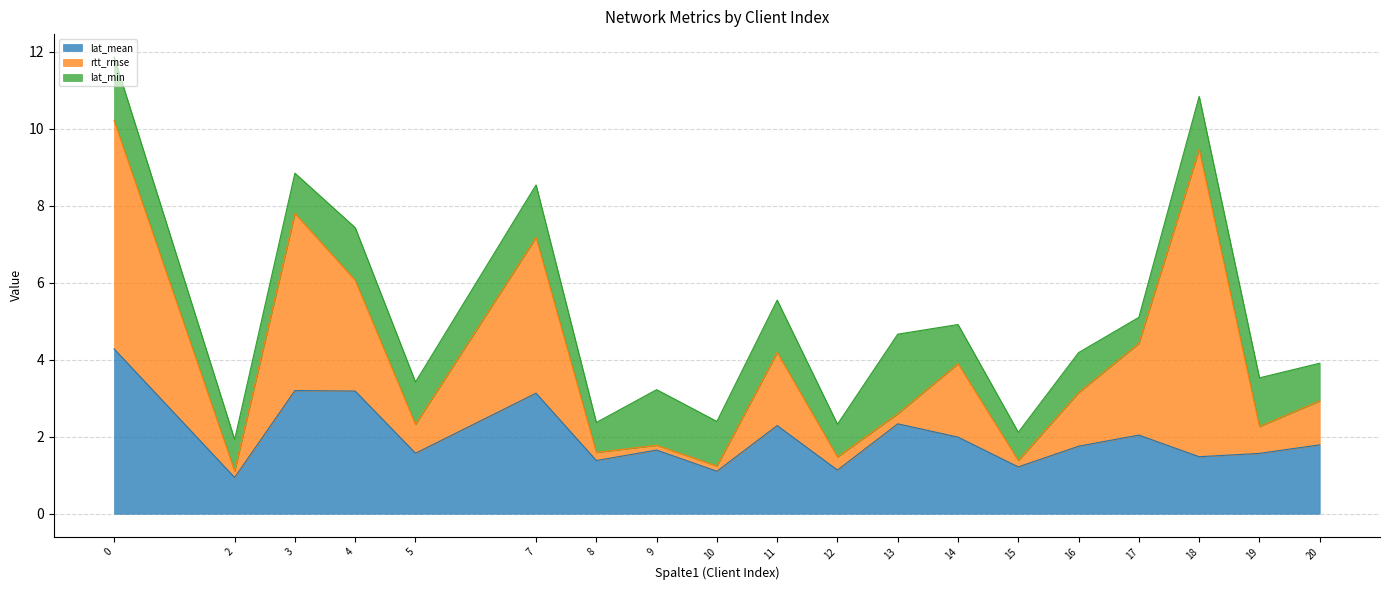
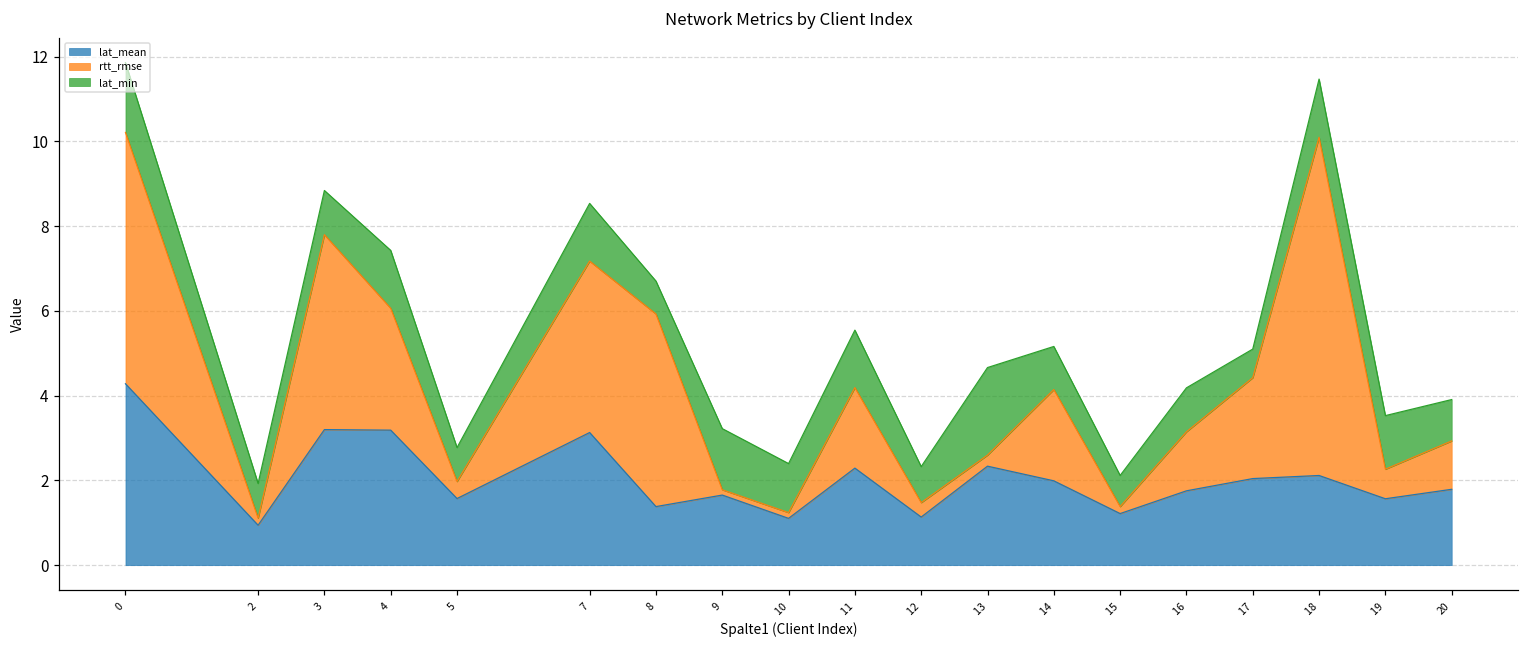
  {
    "lat_mean": {
      "0": 4.3,
      "2": 0.9,
      "3": 3.2,
      "4": 3.2,
      "5": 1.6,
      "7": 3.1,
      "8": 1.4,
      "9": 1.7,
      "10": 1.1,
      "11": 2.3,
      "12": 1.1,
      "13": 2.3,
      "14": 2.0,
      "15": 1.2,
      "16": 1.8,
      "17": 2.0,
-     "18": 1.5,
+     "18": 2.1,
      "19": 1.6,
      "20": 1.8
    },
    "rtt_rmse": {
      "0": 5.9,
      "2": 0.2,
      "3": 4.6,
      "4": 2.9,
-     "5": 0.7,
+     "5": 0.4,
      "7": 4.0,
-     "8": 0.2,
+     "8": 4.5,
      "9": 0.1,
      "10": 0.1,
      "11": 1.9,
      "12": 0.3,
      "13": 0.3,
-     "14": 1.9,
+     "14": 2.2,
      "15": 0.2,
      "16": 1.4,
      "17": 2.4,
      "18": 8.0,
      "19": 0.7,
      "20": 1.1
    },
    "lat_min": {
      "2": 0.8,
      "3": 1.0,
      "4": 1.4,
-     "5": 1.1,
+     "5": 0.8,
      "7": 1.4,
      "8": 0.8,
      "9": 1.4,
      "10": 1.2,
      "11": 1.4,
      "12": 0.8,
      "13": 2.1,
      "14": 1.0,
      "15": 0.7,
      "16": 1.0,
      "17": 0.7,
      "18": 1.4,
      "19": 1.3,
      "20": 1.0
    }
  }
